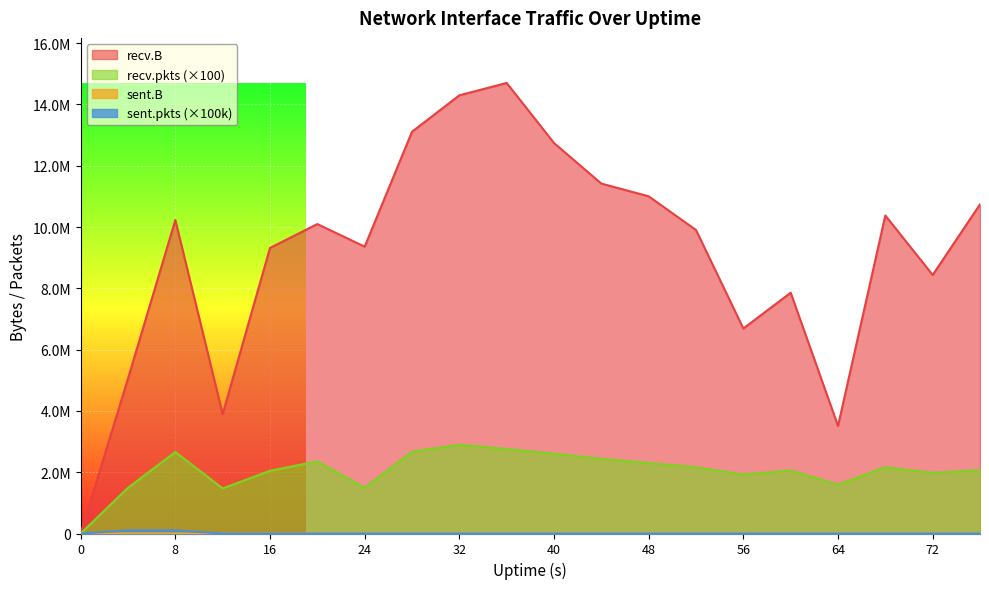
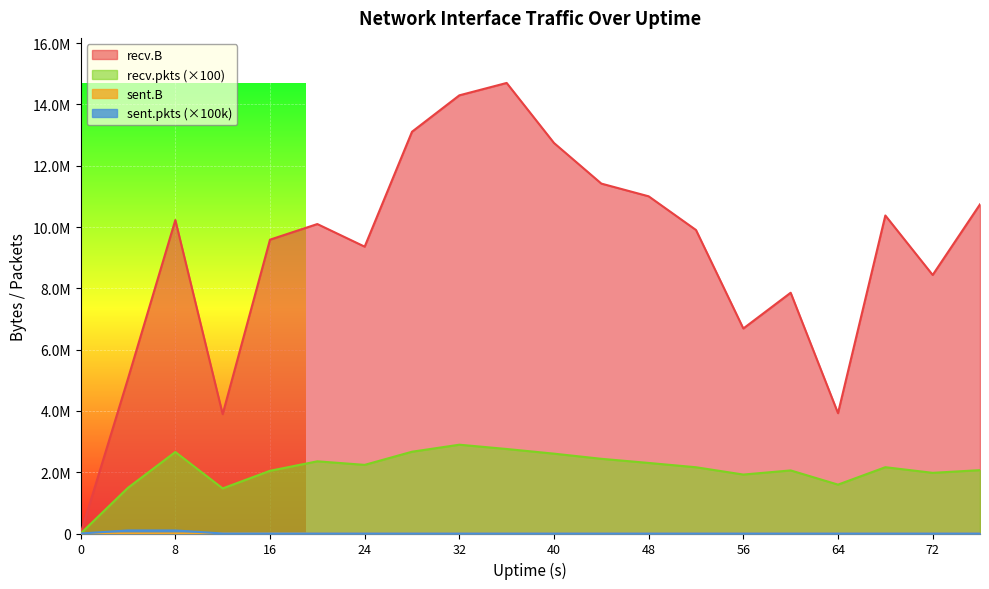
  {
    "recv.B": {
      "8": 10200000,
-     "16": 9300000,
+     "16": 9600000,
      "24": 9400000,
      "32": 14300000,
      "40": 12700000,
      "48": 11000000,
      "56": 6700000,
-     "64": 3500000,
+     "64": 3900000,
      "72": 8400000
    },
    "recv.pkts (×100)": {
      "8": 2700000,
      "16": 2000000,
-     "24": 1500000,
+     "24": 2200000,
      "32": 2900000,
      "40": 2600000,
      "48": 2300000,
      "56": 1900000,
      "64": 1600000,
      "72": 2000000
    },
    "sent.B": {
      "8": 0
    },
    "sent.pkts (×100k)": {
      "8": 100000
    }
  }
